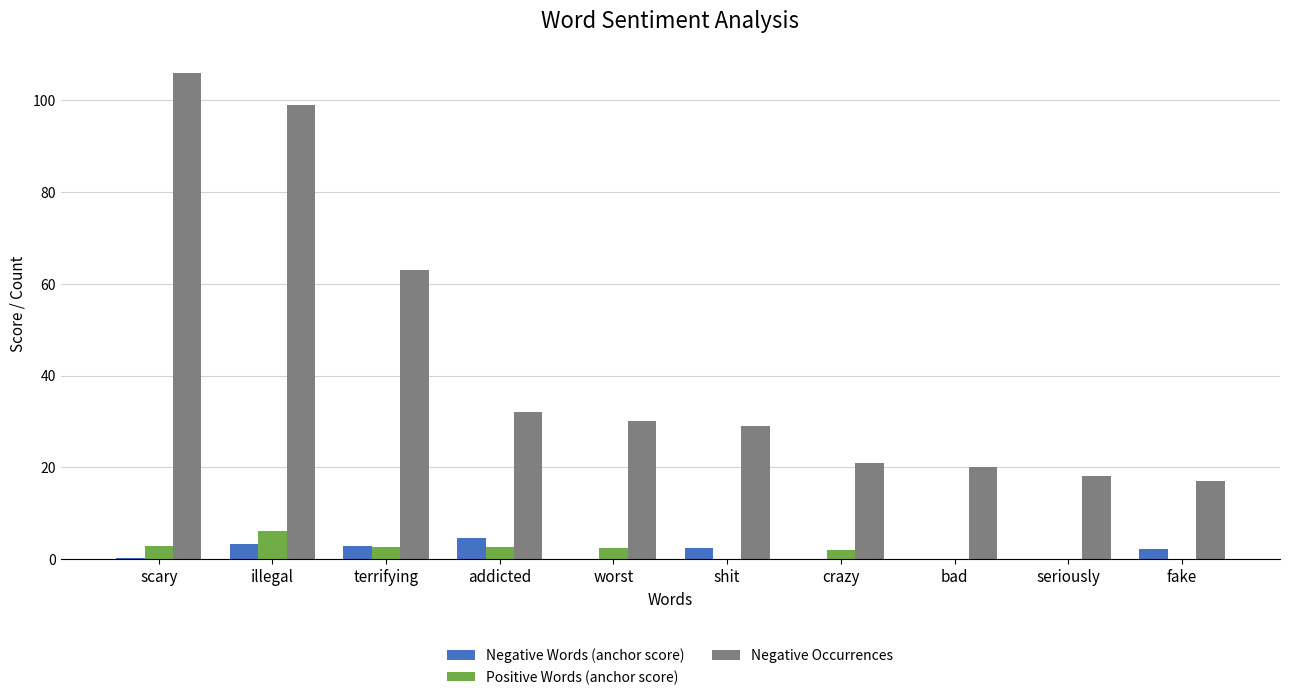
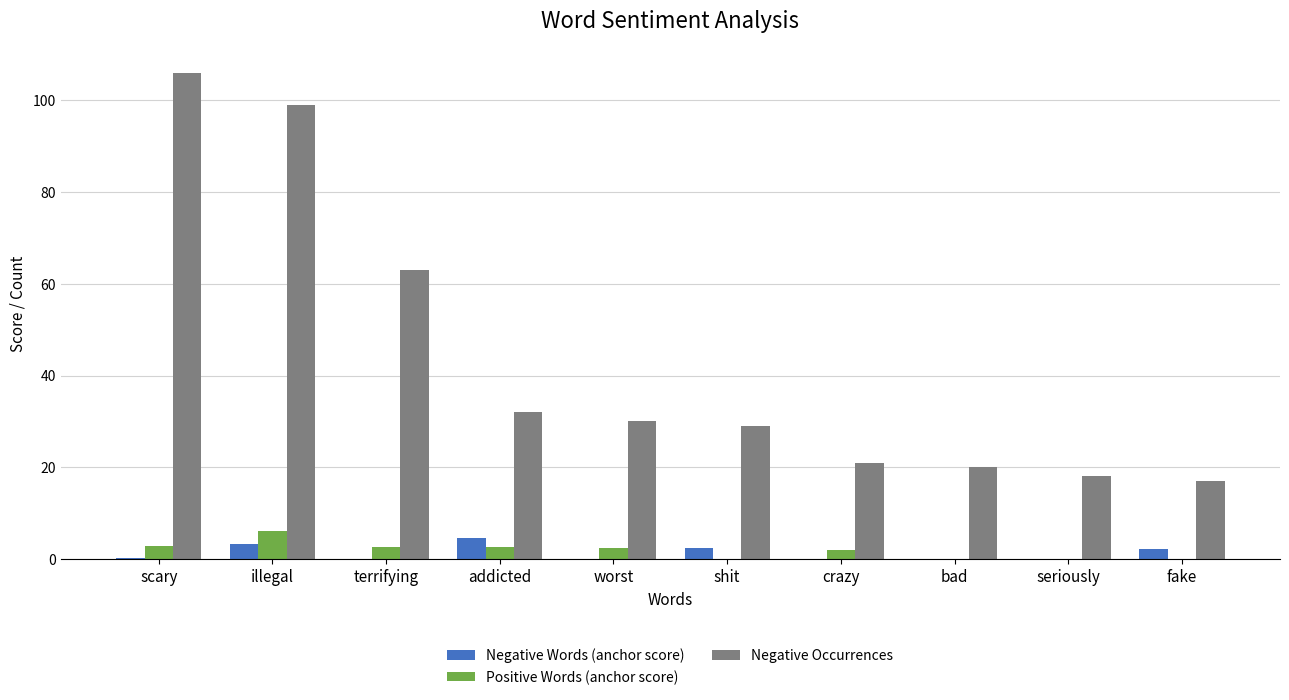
  {
    "Negative Words (anchor score)": {
      "illegal": 3,
-     "terrifying": 3,
+     "terrifying": 0,
      "addicted": 5,
      "shit": 2,
      "fake": 2
    },
    "Positive Words (anchor score)": {
      "scary": 3,
      "illegal": 6,
      "terrifying": 3,
      "addicted": 3,
      "worst": 2,
      "crazy": 2
    },
    "Negative Occurrences": {
      "scary": 106,
      "illegal": 99,
      "terrifying": 63,
      "addicted": 32,
      "worst": 30,
      "shit": 29,
      "crazy": 21,
      "bad": 20,
      "seriously": 18,
      "fake": 17
    }
  }
